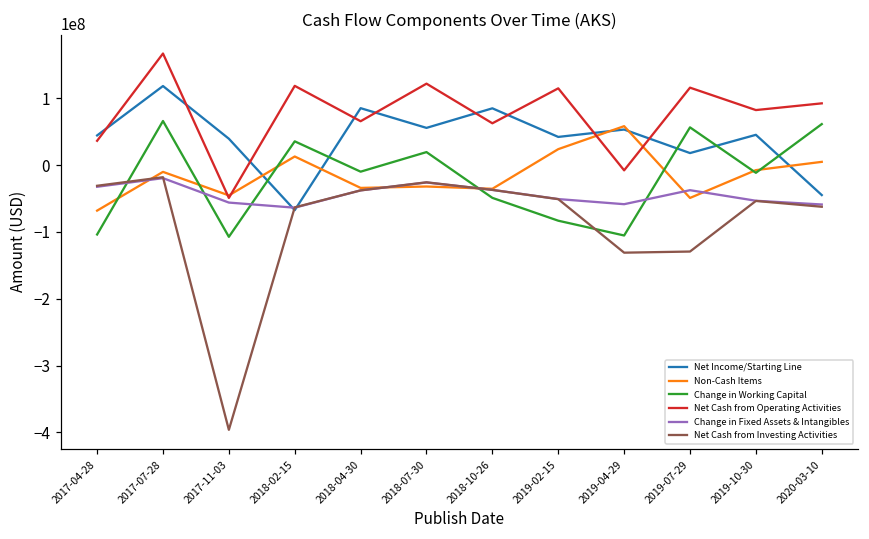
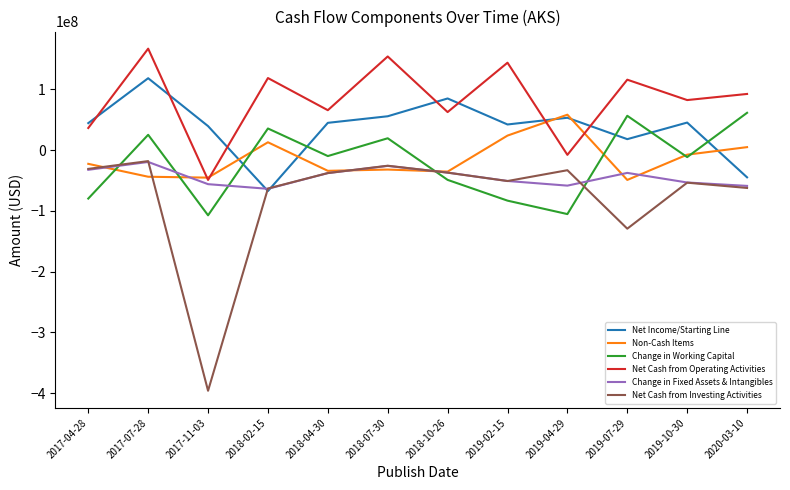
  {
    "Net Income/Starting Line": {
      "2017-04-28": 40000000,
      "2017-07-28": 120000000,
      "2017-11-03": 40000000,
-     "2018-04-30": 90000000,
+     "2018-04-30": 40000000,
      "2018-07-30": 60000000,
      "2018-10-26": 80000000,
      "2019-02-15": 40000000,
      "2019-04-29": 50000000,
      "2019-07-29": 20000000,
      "2019-10-30": 50000000,
      "2020-03-10": -40000000
    },
    "Non-Cash Items": {
-     "2017-04-28": -70000000,
-     "2017-07-28": -10000000,
+     "2017-04-28": -20000000,
+     "2017-07-28": -40000000,
      "2018-02-15": 10000000,
      "2018-07-30": -30000000,
      "2019-02-15": 20000000,
      "2019-04-29": 60000000,
      "2019-07-29": -50000000,
      "2020-03-10": 0
    },
    "Change in Working Capital": {
-     "2017-04-28": -100000000,
-     "2017-07-28": 70000000,
+     "2017-04-28": -80000000,
+     "2017-07-28": 30000000,
      "2017-11-03": -110000000,
      "2018-02-15": 40000000,
      "2018-04-30": -10000000,
      "2018-07-30": 20000000,
      "2018-10-26": -50000000,
      "2019-02-15": -80000000,
      "2019-04-29": -110000000,
      "2019-07-29": 60000000,
      "2020-03-10": 60000000
    },
    "Net Cash from Operating Activities": {
      "2017-04-28": 40000000,
      "2017-07-28": 170000000,
      "2018-02-15": 120000000,
      "2018-04-30": 70000000,
-     "2018-07-30": 120000000,
+     "2018-07-30": 150000000,
      "2018-10-26": 60000000,
-     "2019-02-15": 110000000,
+     "2019-02-15": 140000000,
      "2019-04-29": -10000000,
      "2019-07-29": 120000000,
      "2019-10-30": 80000000,
      "2020-03-10": 90000000
    },
    "Change in Fixed Assets & Intangibles": {
      "2017-11-03": -60000000,
      "2019-04-29": -60000000,
      "2019-07-29": -40000000
    },
    "Net Cash from Investing Activities": {
      "2017-11-03": -400000000,
-     "2019-04-29": -130000000,
+     "2019-04-29": -30000000,
      "2019-07-29": -130000000
    }
  }
